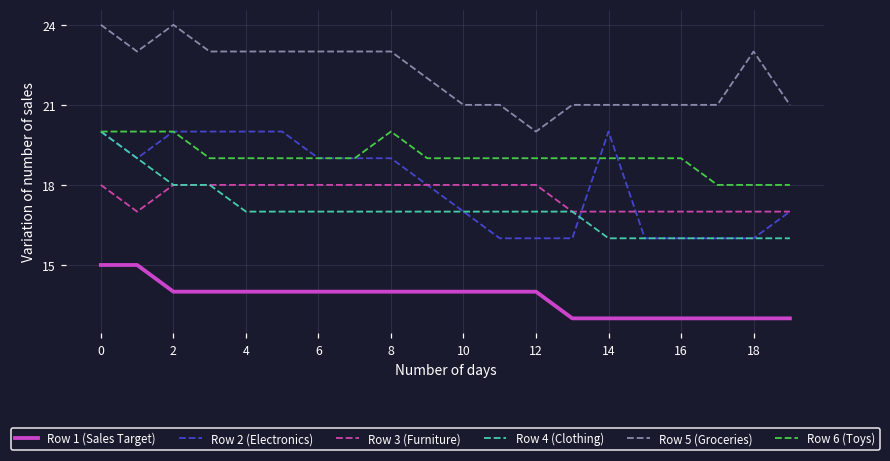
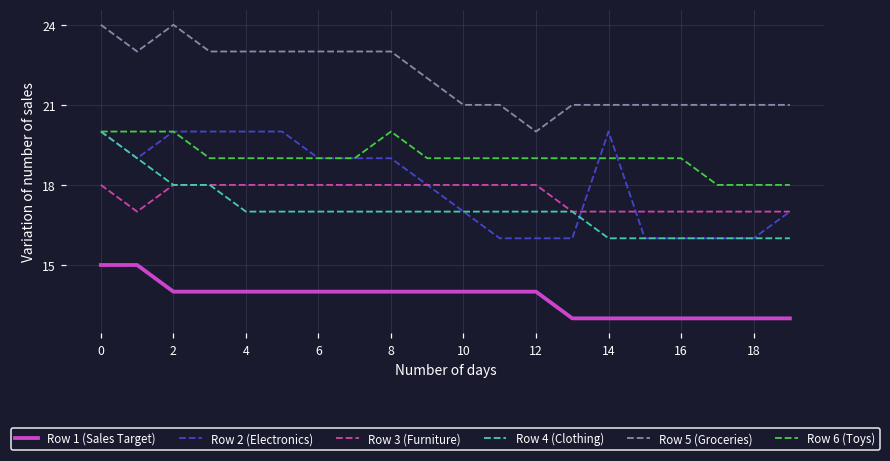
  {
    "Row 2 (Electronics)": {
      "4": 20,
      "8": 19,
      "12": 16,
      "14": 20
    },
    "Row 4 (Clothing)": {
      "4": 17,
      "6": 17,
      "8": 17,
      "12": 17,
      "14": 16
    },
    "Row 5 (Groceries)": {
      "0": 24,
      "2": 24,
      "4": 23,
      "6": 23,
      "8": 23,
      "10": 21,
      "12": 20,
      "14": 21,
      "16": 21,
-     "18": 23
+     "18": 21
    },
    "Row 6 (Toys)": {
      "4": 19,
      "8": 20,
      "10": 19,
      "12": 19,
      "14": 19,
      "16": 19,
      "18": 18
    }
  }
